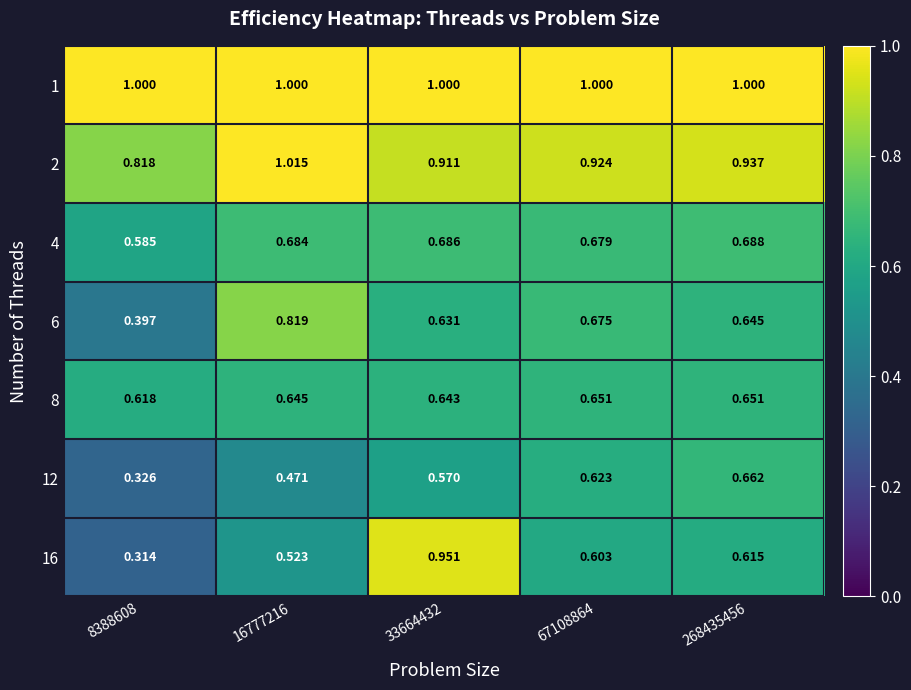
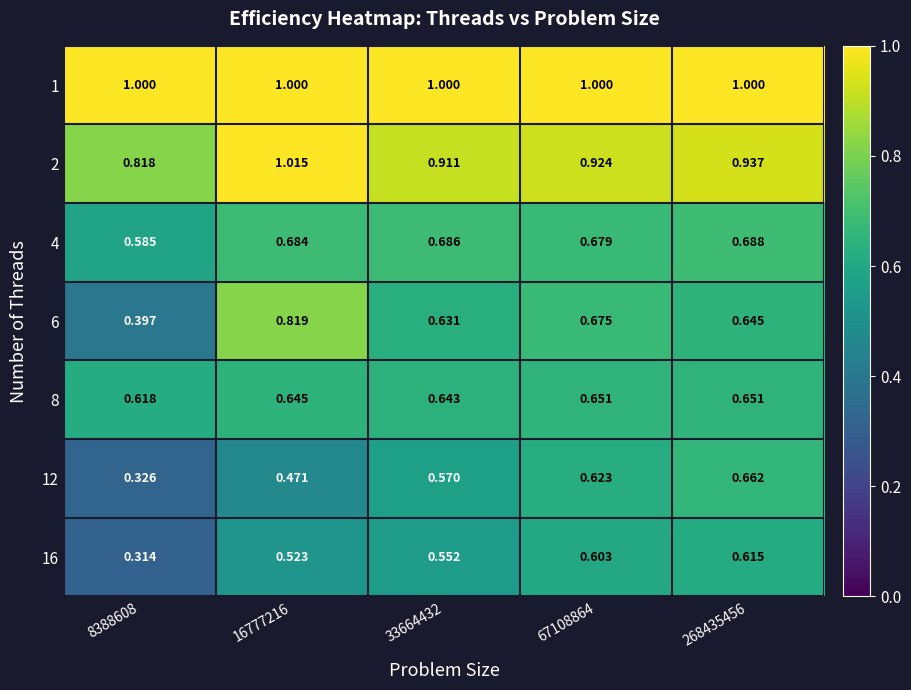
  {
    "1": {
      "8388608": 1.000,
      "16777216": 1.000,
      "33664432": 1.000,
      "67108864": 1.000,
      "268435456": 1.000
    },
    "2": {
      "8388608": 0.818,
      "16777216": 1.015,
      "33664432": 0.911,
      "67108864": 0.924,
      "268435456": 0.937
    },
    "4": {
      "8388608": 0.585,
      "16777216": 0.684,
      "33664432": 0.686,
      "67108864": 0.679,
      "268435456": 0.688
    },
    "6": {
      "8388608": 0.397,
      "16777216": 0.819,
      "33664432": 0.631,
      "67108864": 0.675,
      "268435456": 0.645
    },
    "8": {
      "8388608": 0.618,
      "16777216": 0.645,
      "33664432": 0.643,
      "67108864": 0.651,
      "268435456": 0.651
    },
    "12": {
      "8388608": 0.326,
      "16777216": 0.471,
      "33664432": 0.570,
      "67108864": 0.623,
      "268435456": 0.662
    },
    "16": {
      "8388608": 0.314,
      "16777216": 0.523,
-     "33664432": 0.951,
+     "33664432": 0.552,
      "67108864": 0.603,
      "268435456": 0.615
    }
  }
